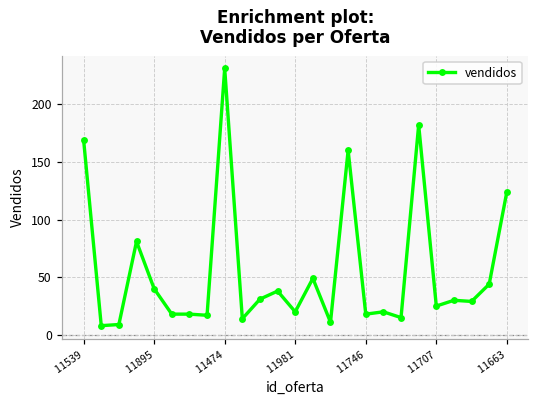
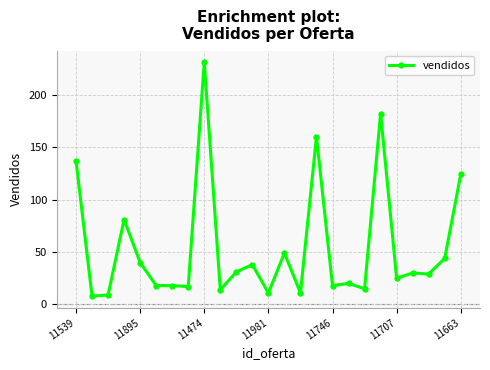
  {
-   "11539": 169,
+   "11539": 137,
    "11895": 40,
    "11474": 231,
-   "11981": 20,
+   "11981": 11,
    "11746": 18,
    "11707": 25,
    "11663": 124
  }
